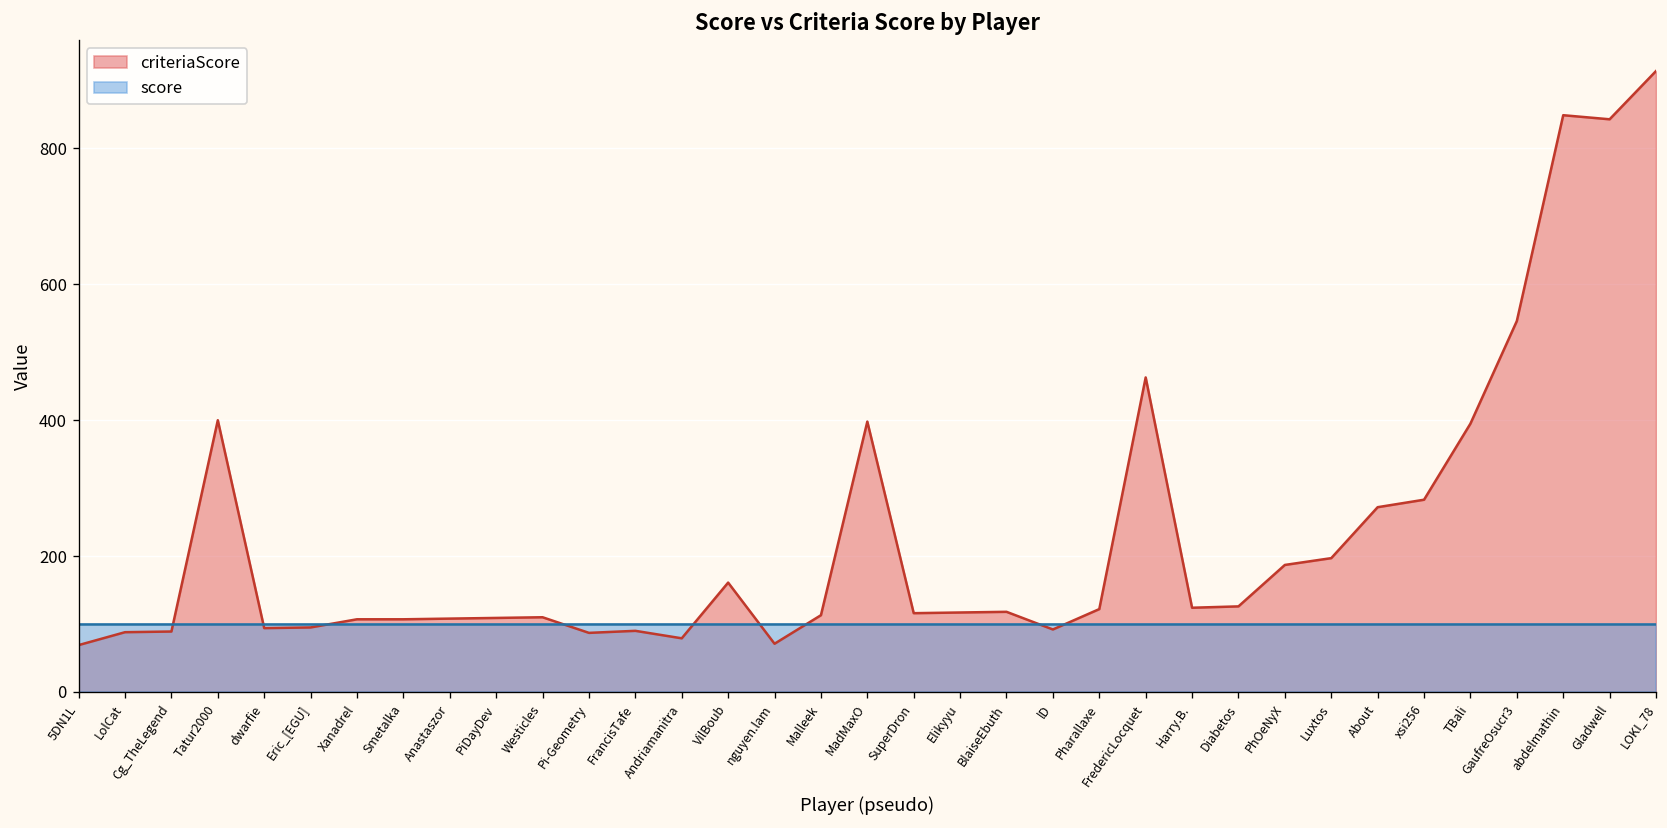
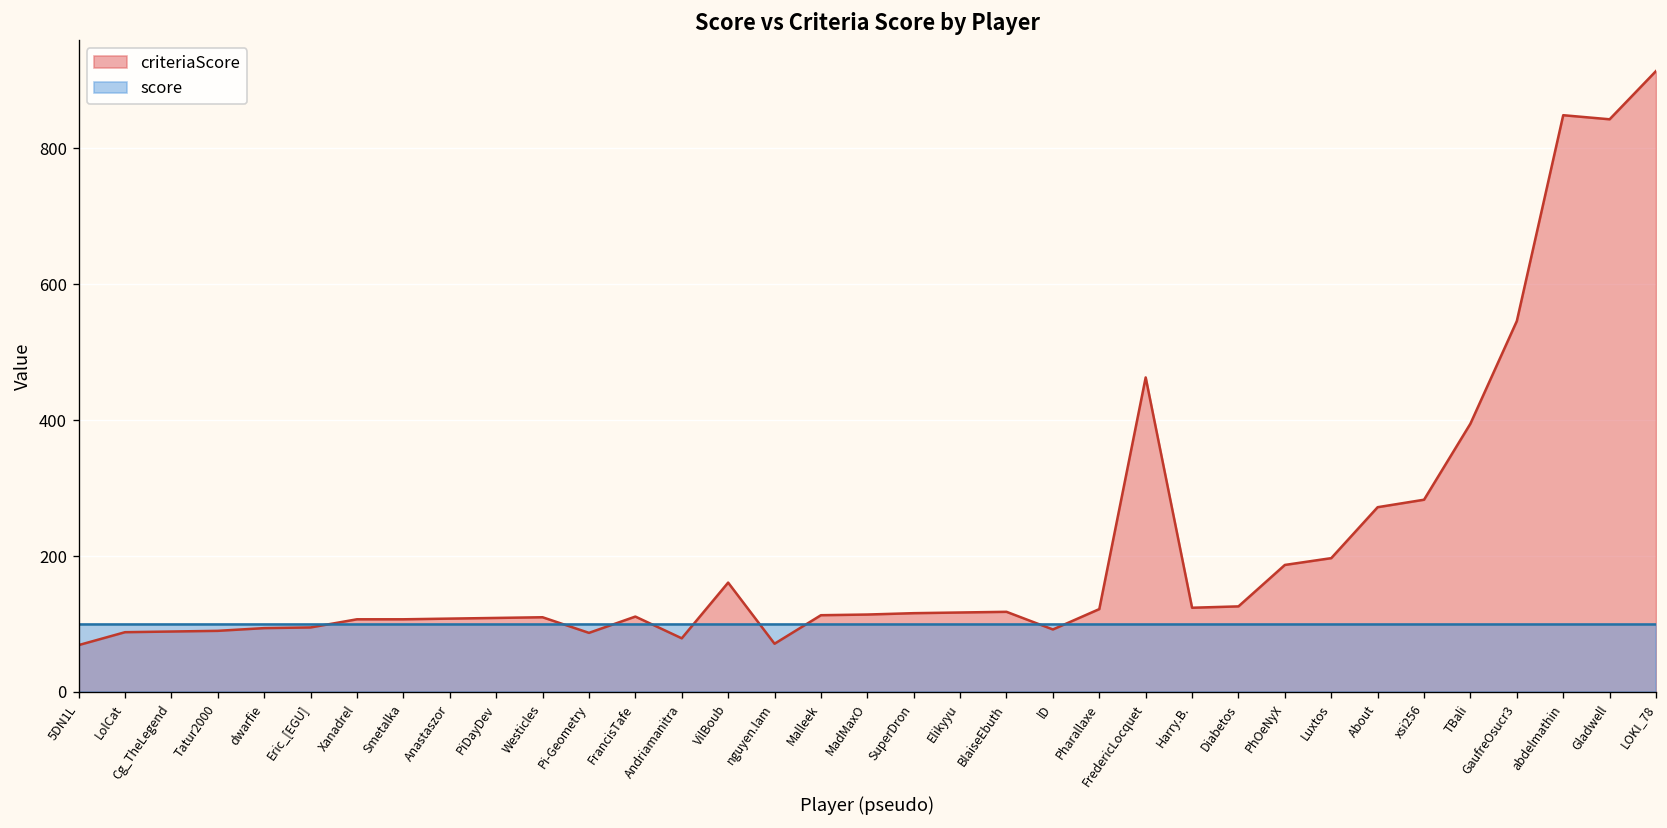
  {
    "criteriaScore": {
      "5DN1L": 70,
      "LolCat": 90,
      "Cg_TheLegend": 90,
-     "Tatur2000": 400,
+     "Tatur2000": 90,
      "dwarfie": 90,
      "Eric_[EGU]": 100,
      "Xanadrel": 110,
      "Smetalka": 110,
      "Anastaszor": 110,
      "PiDayDev": 110,
      "Westicles": 110,
      "Pi-Geometry": 90,
-     "FrancisTafe": 90,
+     "FrancisTafe": 110,
      "Andriamanitra": 80,
      "VilBoub": 160,
      "nguyen.lam": 70,
      "Malleek": 110,
-     "MadMaxO": 400,
+     "MadMaxO": 110,
      "SuperDron": 120,
      "Elikyyu": 120,
      "BlaiseEbuth": 120,
      "lD": 90,
      "Pharallaxe": 120,
      "FredericLocquet": 460,
      "Harry.B.": 120,
      "Diabetos": 130,
      "PhOeNyX": 190,
      "Luxtos": 200,
      "About": 270,
      "xsi256": 280,
      "TBali": 400,
      "GaufreOsucr3": 550,
      "abdelmathin": 850,
      "Gladwell": 840,
      "LOKI_78": 910
    },
    "score": {
      "5DN1L": 100,
      "LolCat": 100,
      "Cg_TheLegend": 100,
      "Tatur2000": 100,
      "dwarfie": 100,
      "Eric_[EGU]": 100,
      "Xanadrel": 100,
      "Smetalka": 100,
      "Anastaszor": 100,
      "PiDayDev": 100,
      "Westicles": 100,
      "Pi-Geometry": 100,
      "FrancisTafe": 100,
      "Andriamanitra": 100,
      "VilBoub": 100,
      "nguyen.lam": 100,
      "Malleek": 100,
      "MadMaxO": 100,
      "SuperDron": 100,
      "Elikyyu": 100,
      "BlaiseEbuth": 100,
      "lD": 100,
      "Pharallaxe": 100,
      "FredericLocquet": 100,
      "Harry.B.": 100,
      "Diabetos": 100,
      "PhOeNyX": 100,
      "Luxtos": 100,
      "About": 100,
      "xsi256": 100,
      "TBali": 100,
      "GaufreOsucr3": 100,
      "abdelmathin": 100,
      "Gladwell": 100,
      "LOKI_78": 100
    }
  }
